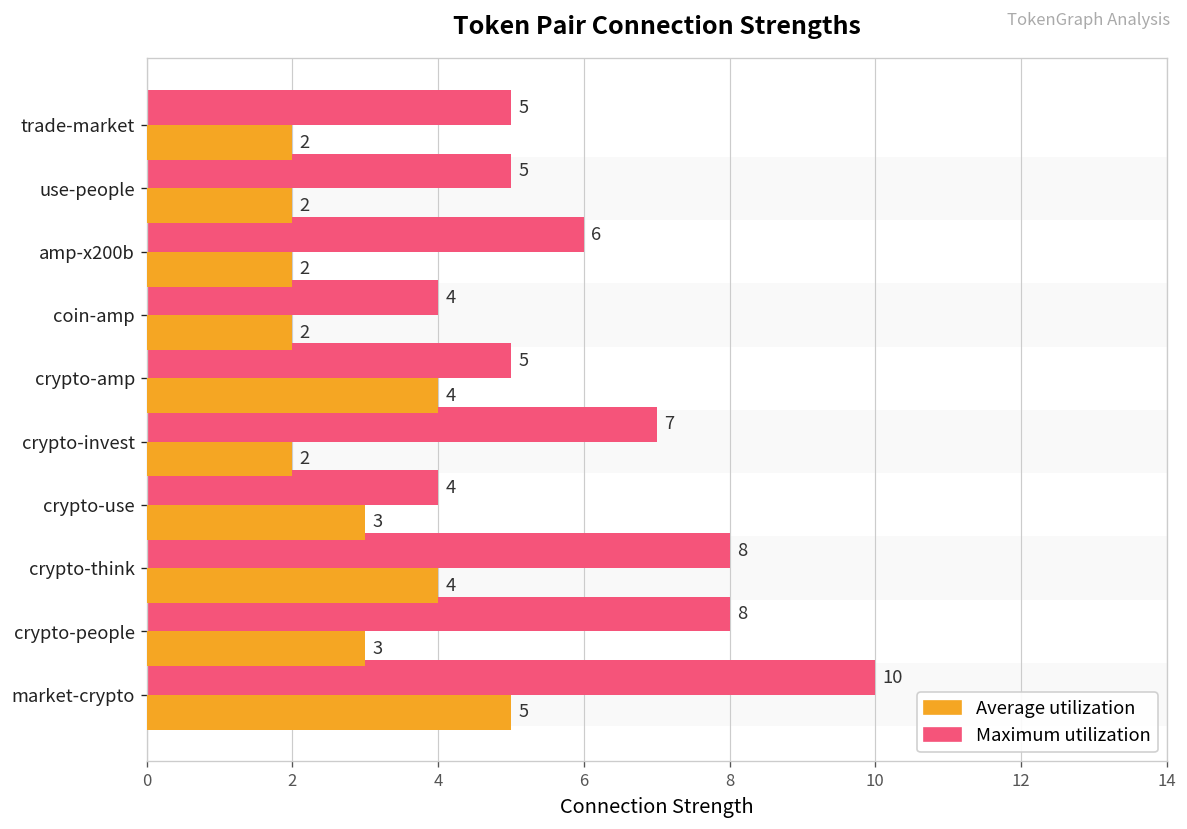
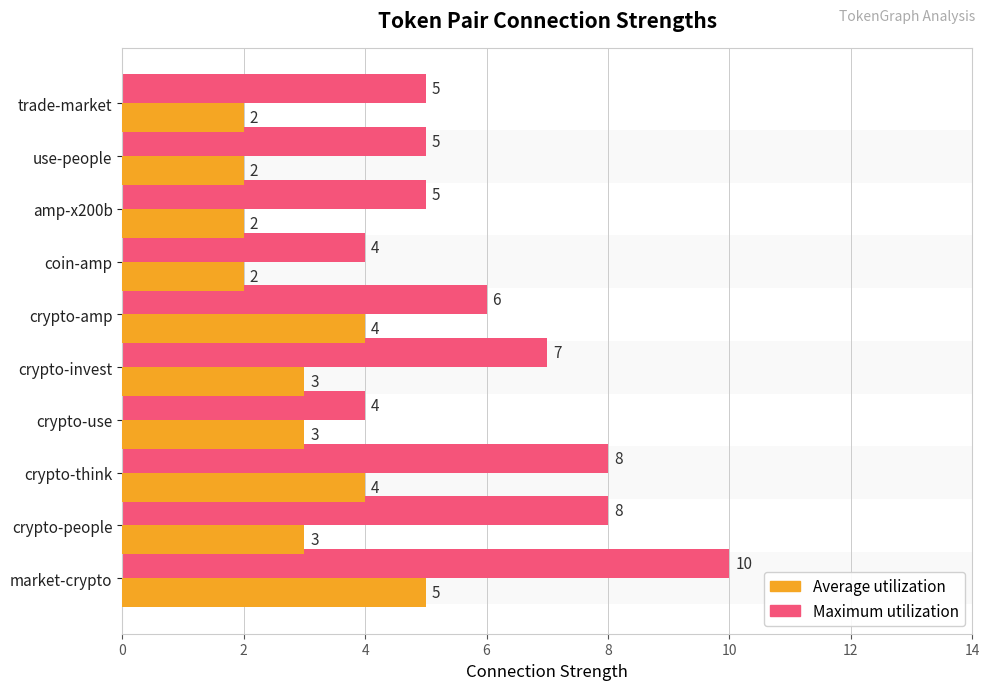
  {
    "Maximum utilization": {
      "trade-market": 5,
      "use-people": 5,
-     "amp-x200b": 6,
+     "amp-x200b": 5,
      "coin-amp": 4,
-     "crypto-amp": 5,
+     "crypto-amp": 6,
      "crypto-invest": 7,
      "crypto-use": 4,
      "crypto-think": 8,
      "crypto-people": 8,
      "market-crypto": 10
    },
    "Average utilization": {
      "trade-market": 2,
      "use-people": 2,
      "amp-x200b": 2,
      "coin-amp": 2,
      "crypto-amp": 4,
-     "crypto-invest": 2,
+     "crypto-invest": 3,
      "crypto-use": 3,
      "crypto-think": 4,
      "crypto-people": 3,
      "market-crypto": 5
    }
  }
